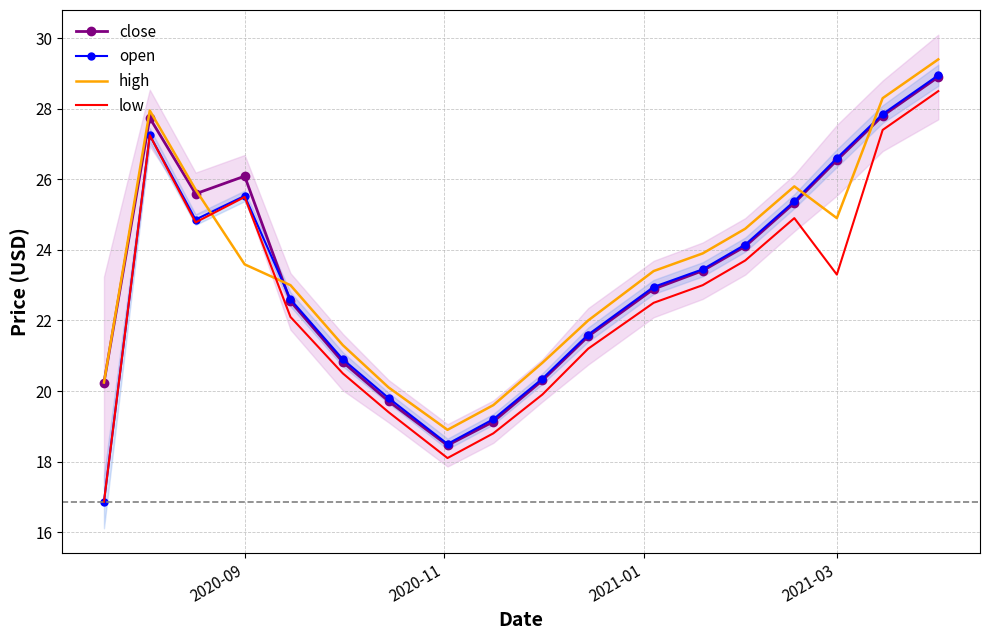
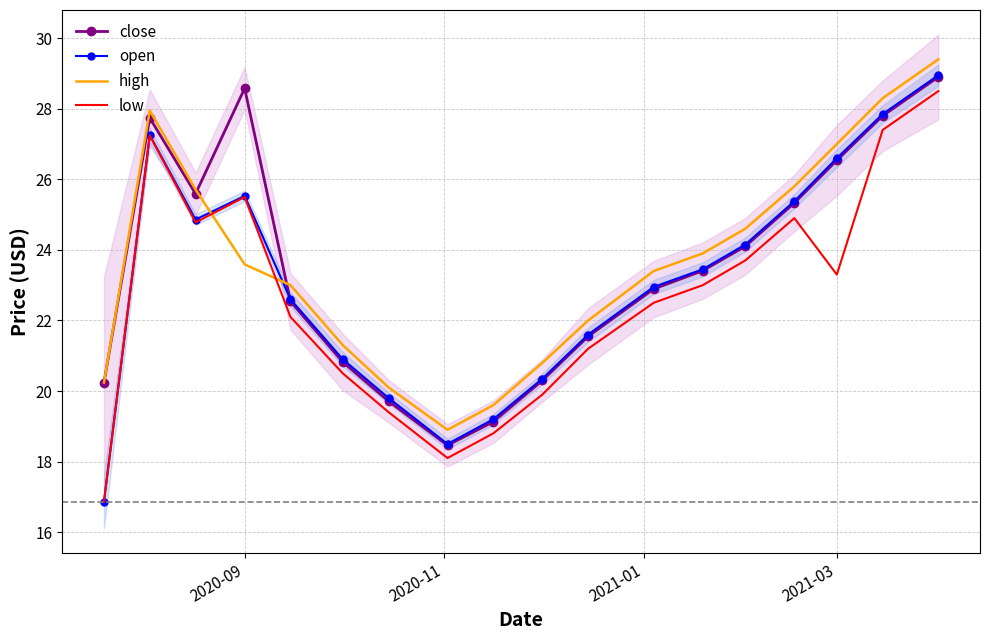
  {
    "close": {
-     "2020-09": 26.1
+     "2020-09": 28.6
    },
    "high": {
      "2020-09": 23.6,
-     "2021-03": 24.9
+     "2021-03": 27.0
    },
    "low": {
      "2021-03": 23.3
    }
  }
